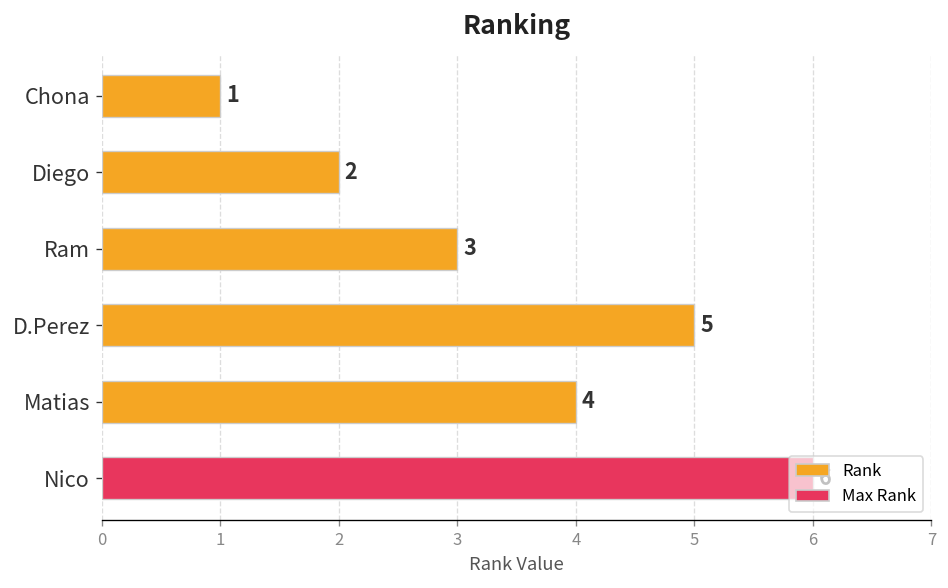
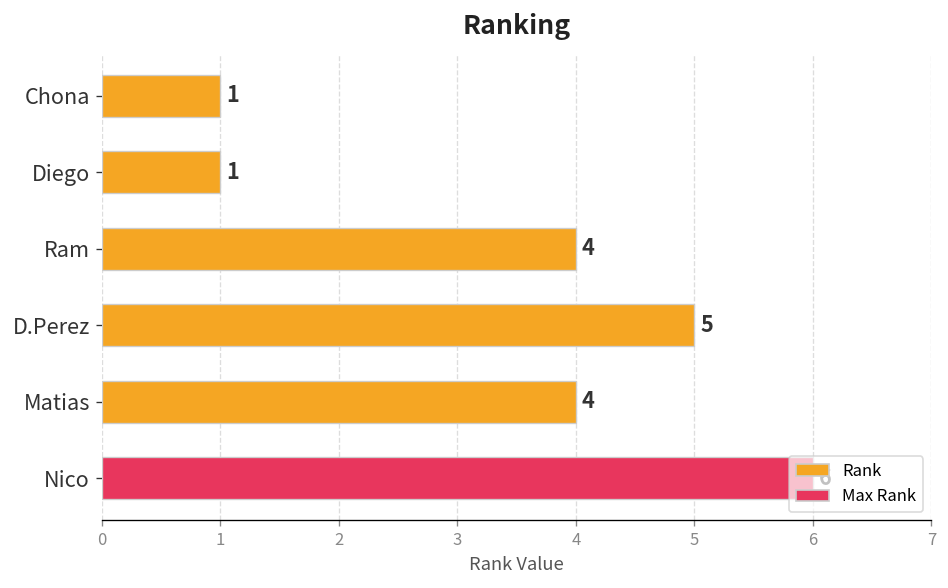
  {
    "Chona": 1,
-   "Diego": 2,
-   "Ram": 3,
+   "Diego": 1,
+   "Ram": 4,
    "D.Perez": 5,
    "Matias": 4
  }
